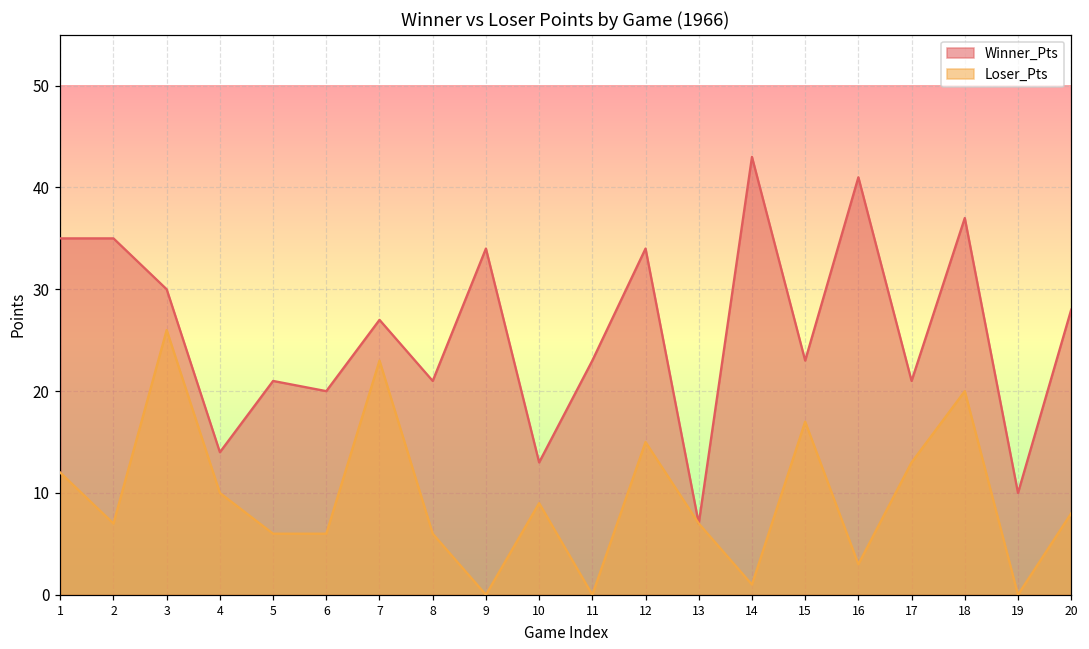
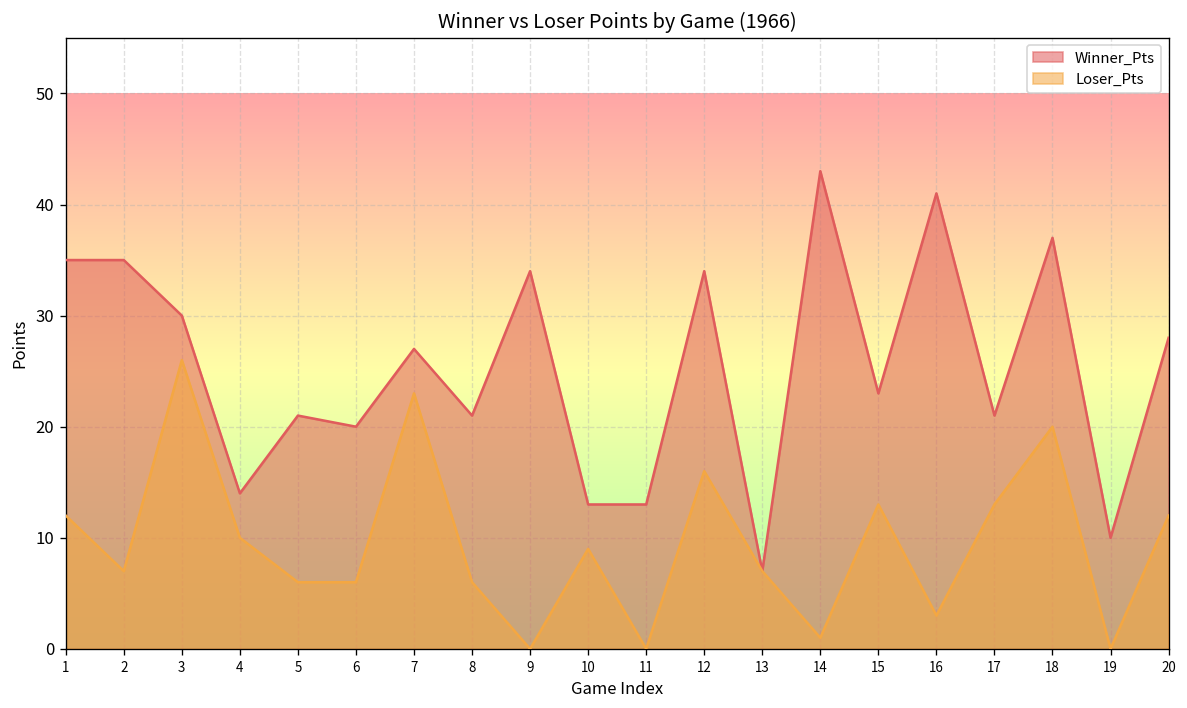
  {
    "Winner_Pts": {
      "1": 35,
      "2": 35,
      "3": 30,
      "4": 14,
      "5": 21,
      "6": 20,
      "7": 27,
      "8": 21,
      "9": 34,
      "10": 13,
-     "11": 23,
+     "11": 13,
      "12": 34,
      "14": 43,
      "15": 23,
      "16": 41,
      "17": 21,
      "18": 37,
      "19": 10,
      "20": 28
    },
    "Loser_Pts": {
      "1": 12,
      "2": 7,
      "3": 26,
      "4": 10,
      "5": 6,
      "6": 6,
      "7": 23,
      "8": 6,
      "9": 0,
      "10": 9,
      "11": 0,
-     "12": 15,
+     "12": 16,
      "14": 1,
-     "15": 17,
+     "15": 13,
      "16": 3,
      "17": 13,
      "18": 20,
      "19": 0,
-     "20": 8
+     "20": 12
    }
  }
